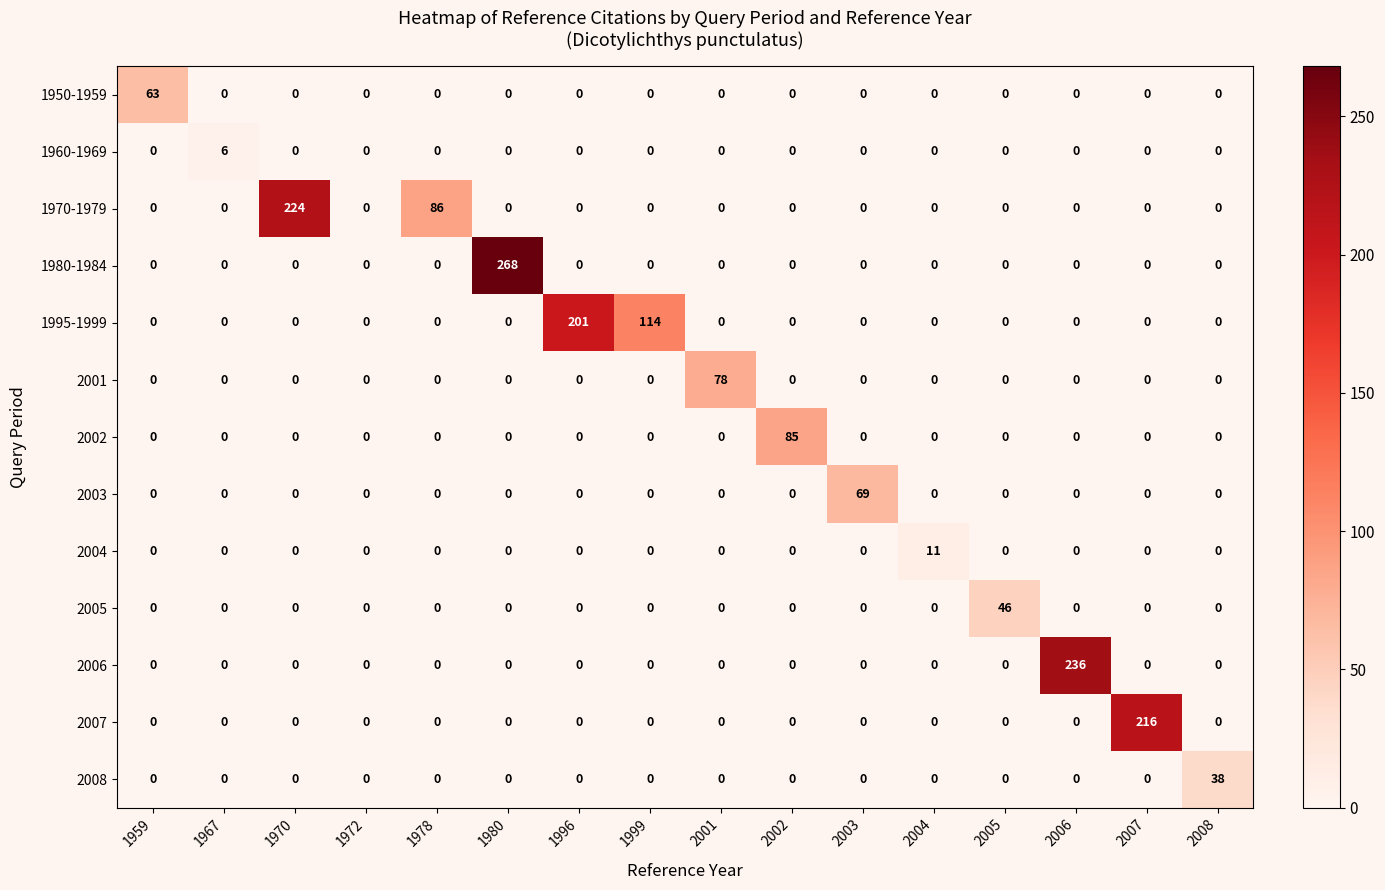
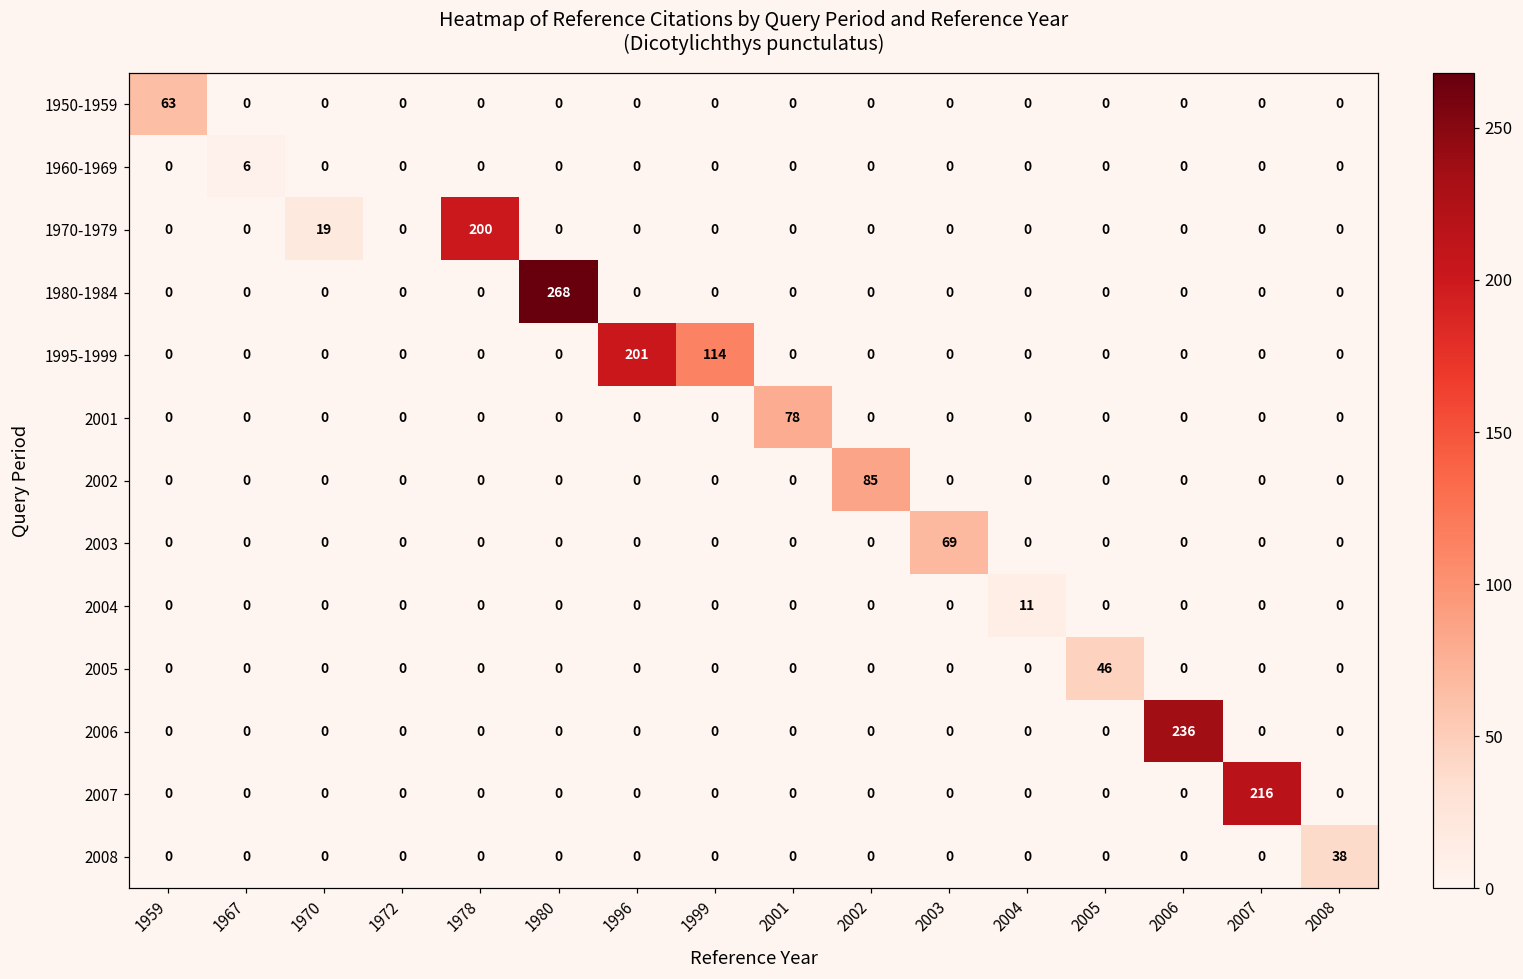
  {
    "1970-1979": {
      "1959": 0,
      "1967": 0,
-     "1970": 224,
+     "1970": 19,
      "1972": 0,
-     "1978": 86,
+     "1978": 200,
      "1980": 0,
      "1996": 0,
      "1999": 0,
      "2001": 0,
      "2002": 0,
      "2003": 0,
      "2004": 0,
      "2005": 0,
      "2006": 0,
      "2007": 0,
      "2008": 0
    }
  }
